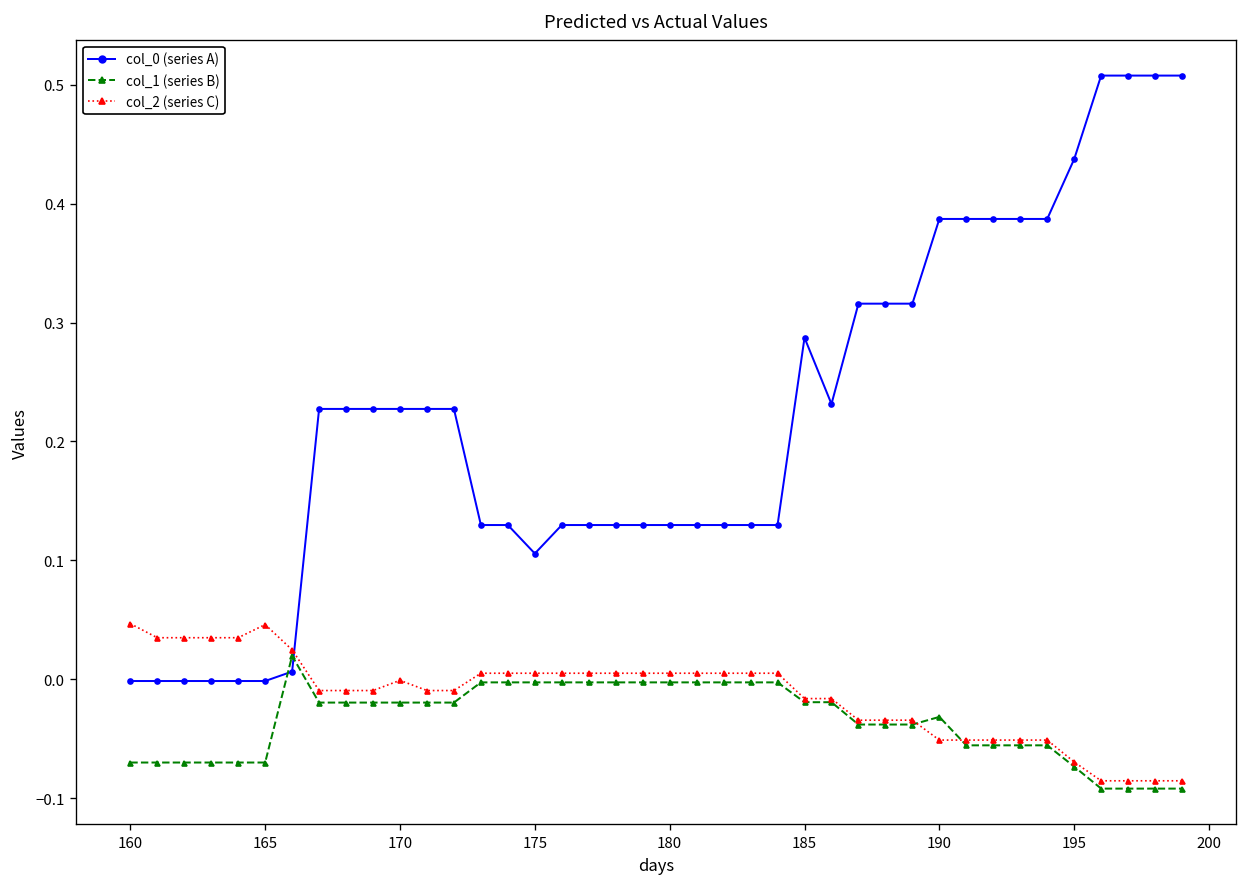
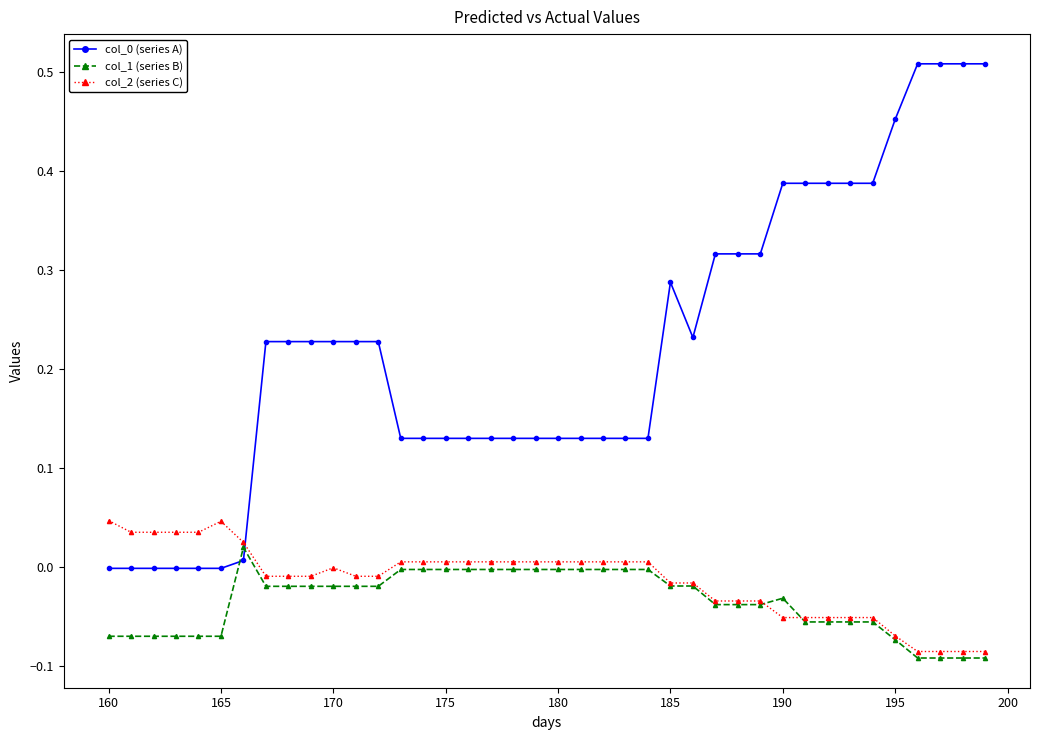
  {
    "col_0 (series A)": {
      "160": 0.00,
      "165": 0.00,
      "170": 0.23,
-     "175": 0.11,
+     "175": 0.13,
      "180": 0.13,
      "185": 0.29,
      "190": 0.39,
-     "195": 0.44
+     "195": 0.45
    },
    "col_1 (series B)": {
      "160": -0.07,
      "165": -0.07,
      "170": -0.02,
      "175": 0.00,
      "180": 0.00,
      "185": -0.02,
      "190": -0.03,
      "195": -0.07
    },
    "col_2 (series C)": {
      "160": 0.05,
      "165": 0.05,
      "170": 0.00,
      "175": 0.01,
      "180": 0.01,
      "185": -0.02,
      "190": -0.05,
      "195": -0.07
    }
  }
